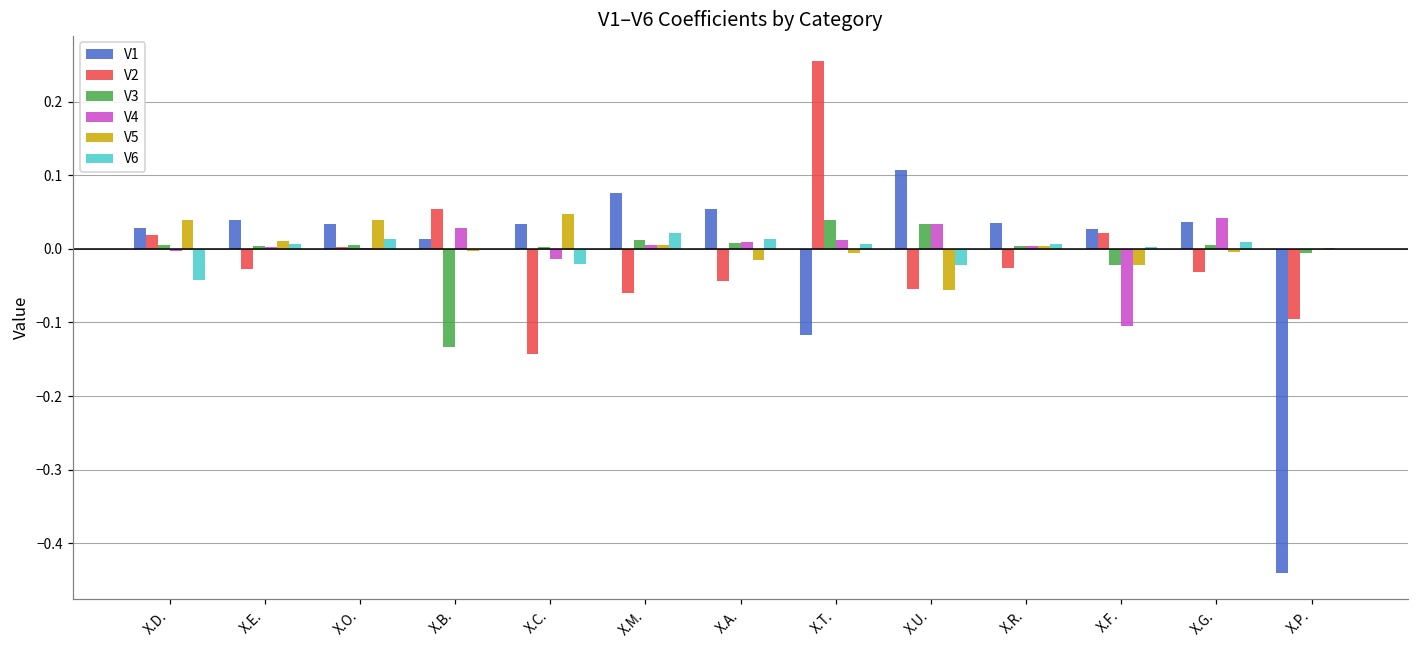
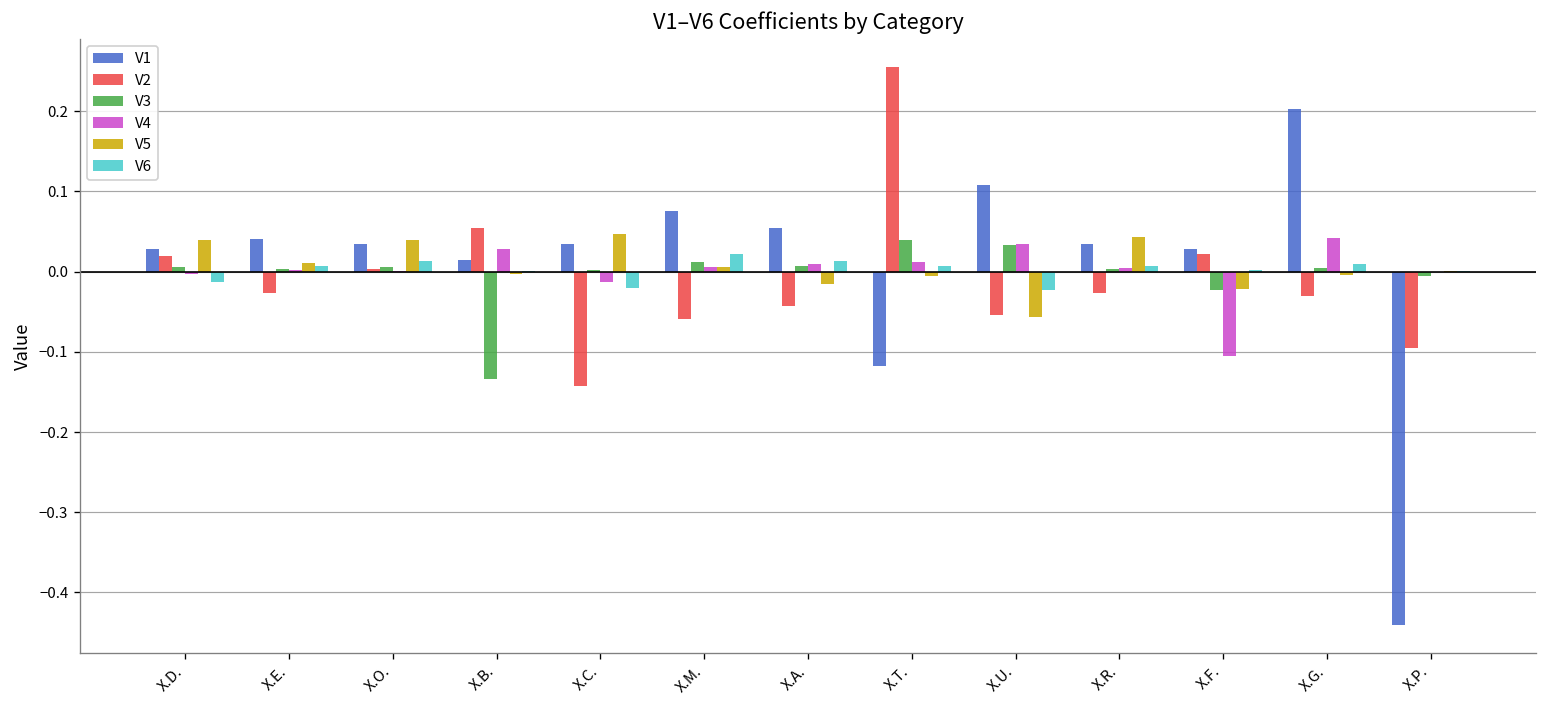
  {
    "V1": {
      "X.D.": 0.03,
      "X.E.": 0.04,
      "X.O.": 0.03,
      "X.B.": 0.01,
      "X.C.": 0.03,
      "X.M.": 0.08,
      "X.A.": 0.05,
      "X.T.": -0.12,
      "X.U.": 0.11,
      "X.R.": 0.03,
      "X.F.": 0.03,
-     "X.G.": 0.04,
+     "X.G.": 0.20,
      "X.P.": -0.44
    },
    "V2": {
      "X.D.": 0.02,
      "X.E.": -0.03,
      "X.B.": 0.05,
      "X.C.": -0.14,
      "X.M.": -0.06,
      "X.A.": -0.04,
      "X.T.": 0.26,
      "X.U.": -0.05,
      "X.R.": -0.03,
      "X.F.": 0.02,
      "X.G.": -0.03,
      "X.P.": -0.10
    },
    "V3": {
      "X.D.": 0.01,
      "X.E.": 0.00,
      "X.O.": 0.01,
      "X.B.": -0.13,
      "X.M.": 0.01,
      "X.A.": 0.01,
      "X.T.": 0.04,
      "X.U.": 0.03,
      "X.F.": -0.02,
      "X.G.": 0.01,
      "X.P.": -0.01
    },
    "V4": {
      "X.B.": 0.03,
      "X.C.": -0.01,
      "X.M.": 0.01,
      "X.A.": 0.01,
      "X.T.": 0.01,
      "X.U.": 0.03,
      "X.R.": 0.00,
      "X.F.": -0.10,
      "X.G.": 0.04
    },
    "V5": {
      "X.D.": 0.04,
      "X.E.": 0.01,
      "X.O.": 0.04,
      "X.C.": 0.05,
      "X.M.": 0.01,
      "X.A.": -0.01,
      "X.T.": -0.01,
      "X.U.": -0.06,
-     "X.R.": 0.00,
+     "X.R.": 0.04,
      "X.F.": -0.02,
      "X.G.": 0.00
    },
    "V6": {
-     "X.D.": -0.04,
+     "X.D.": -0.01,
      "X.E.": 0.01,
      "X.O.": 0.01,
      "X.C.": -0.02,
      "X.M.": 0.02,
      "X.A.": 0.01,
      "X.T.": 0.01,
      "X.U.": -0.02,
      "X.R.": 0.01,
      "X.G.": 0.01
    }
  }
